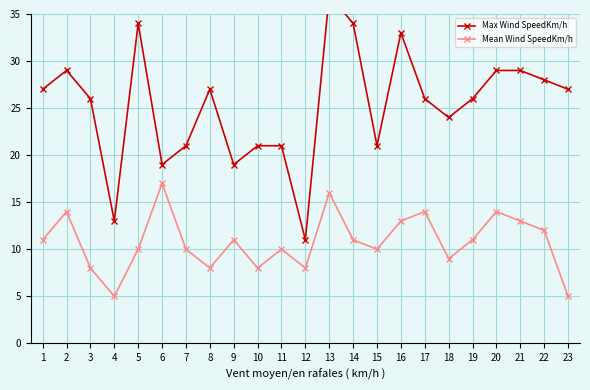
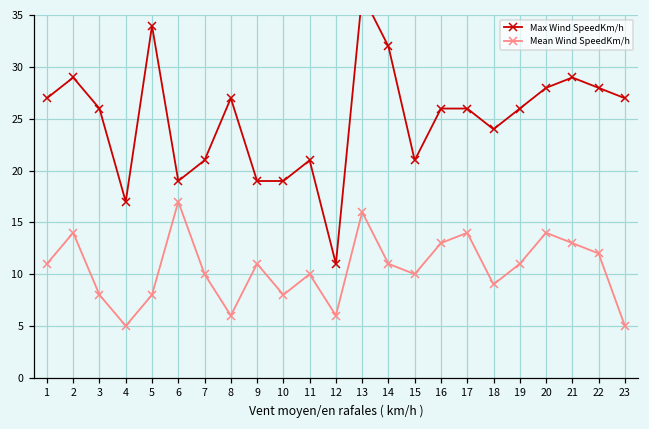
  {
    "Max Wind SpeedKm/h": {
      "1": 27,
      "2": 29,
      "3": 26,
-     "4": 13,
+     "4": 17,
      "5": 34,
      "6": 19,
      "7": 21,
      "8": 27,
      "9": 19,
-     "10": 21,
+     "10": 19,
      "11": 21,
      "12": 11,
-     "14": 34,
+     "14": 32,
      "15": 21,
-     "16": 33,
+     "16": 26,
      "17": 26,
      "18": 24,
      "19": 26,
-     "20": 29,
+     "20": 28,
      "21": 29,
      "22": 28,
      "23": 27
    },
    "Mean Wind SpeedKm/h": {
      "1": 11,
      "2": 14,
      "3": 8,
      "4": 5,
-     "5": 10,
+     "5": 8,
      "6": 17,
      "7": 10,
-     "8": 8,
+     "8": 6,
      "9": 11,
      "10": 8,
      "11": 10,
-     "12": 8,
+     "12": 6,
      "13": 16,
      "14": 11,
      "15": 10,
      "16": 13,
      "17": 14,
      "18": 9,
      "19": 11,
      "20": 14,
      "21": 13,
      "22": 12,
      "23": 5
    }
  }
